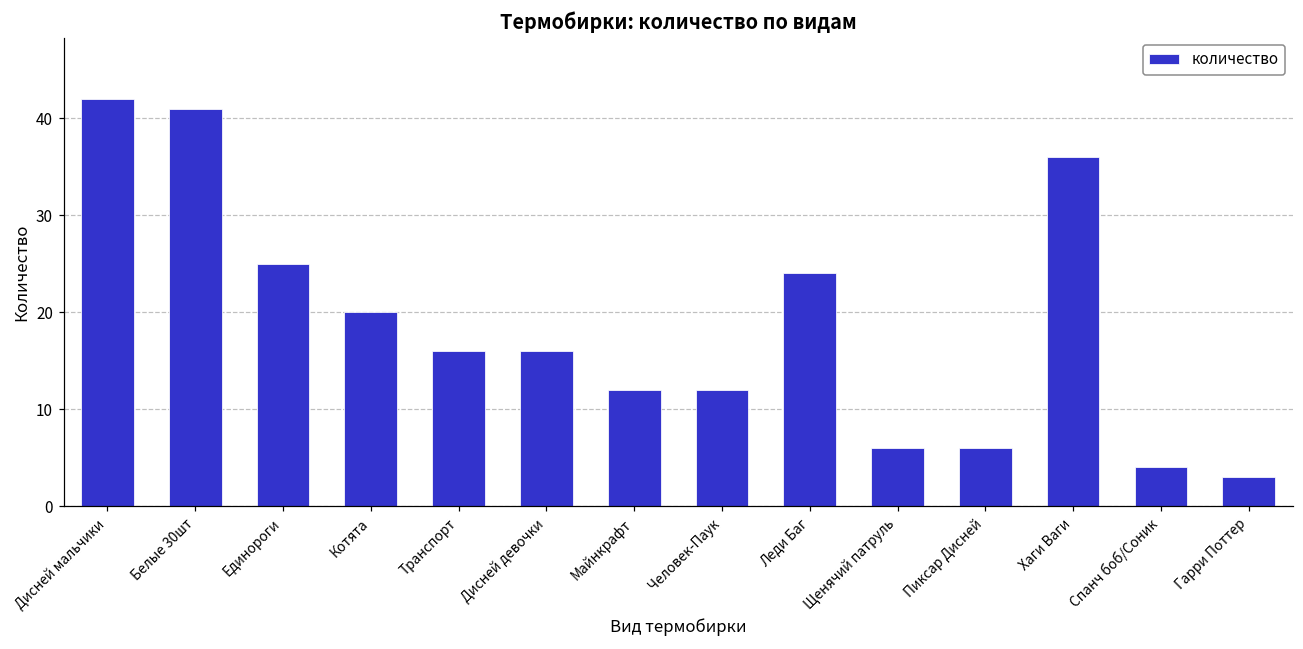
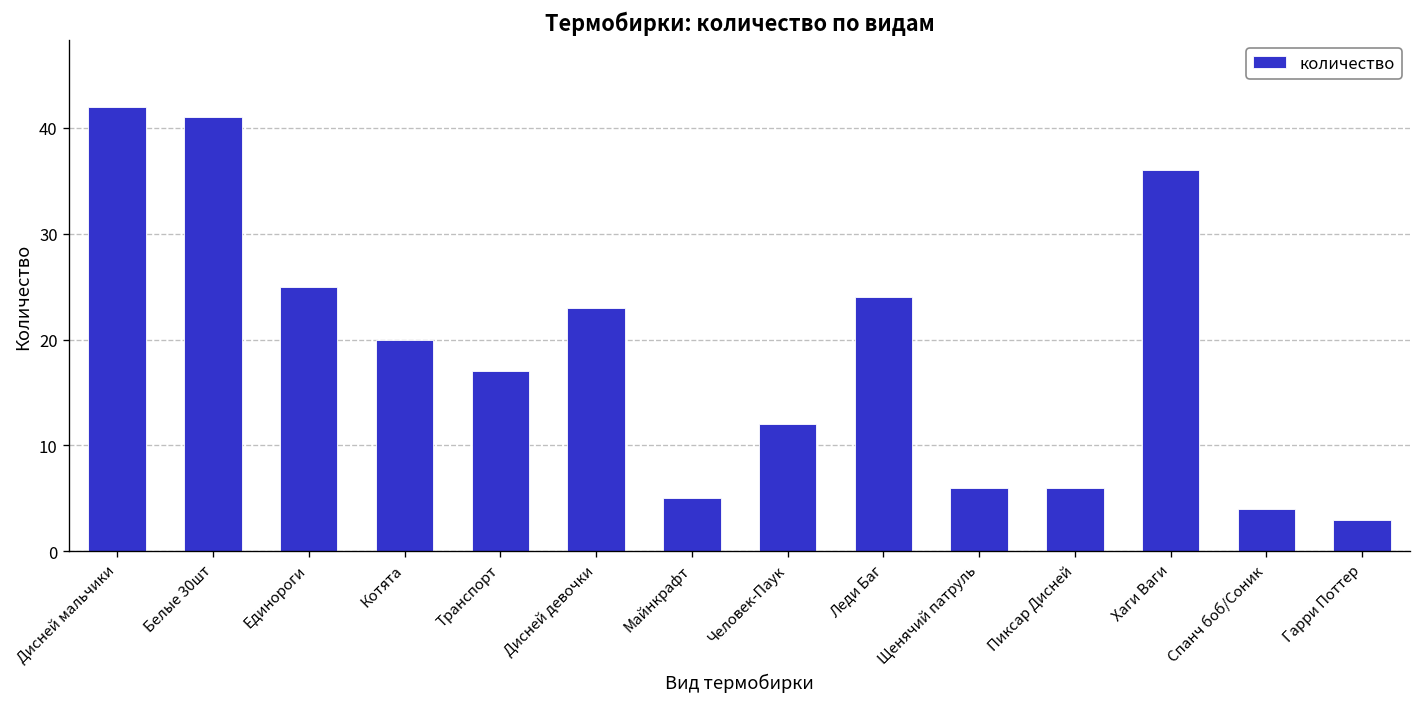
  {
    "Дисней мальчики": 42,
    "Белые 30шт": 41,
    "Единороги": 25,
    "Котята": 20,
-   "Транспорт": 16,
-   "Дисней девочки": 16,
-   "Майнкрафт": 12,
+   "Транспорт": 17,
+   "Дисней девочки": 23,
+   "Майнкрафт": 5,
    "Человек-Паук": 12,
    "Леди Баг": 24,
    "Щенячий патруль": 6,
    "Пиксар Дисней": 6,
    "Хаги Ваги": 36,
    "Спанч боб/Соник": 4,
    "Гарри Поттер": 3
  }
